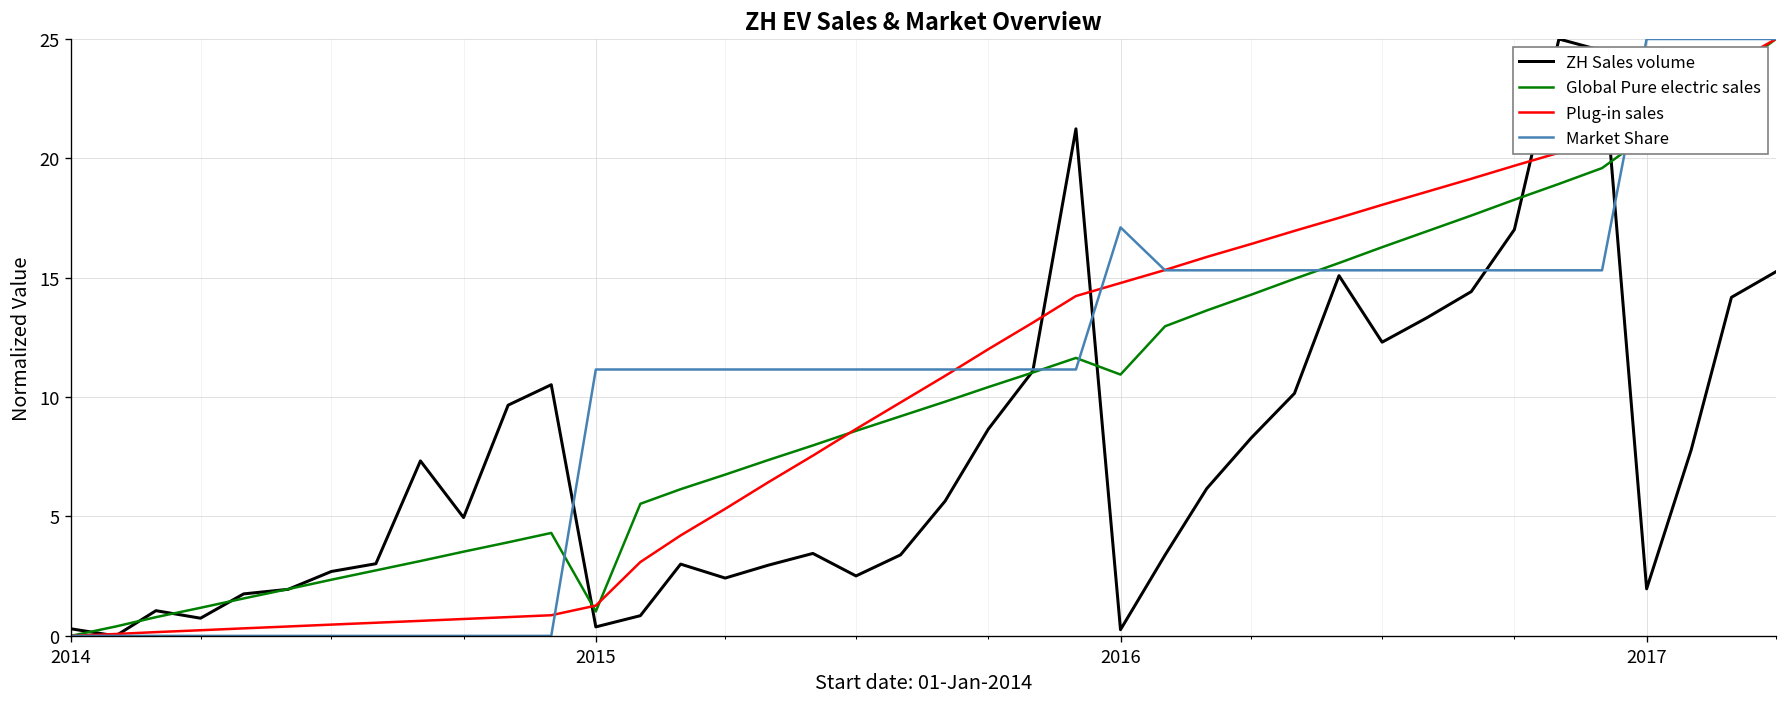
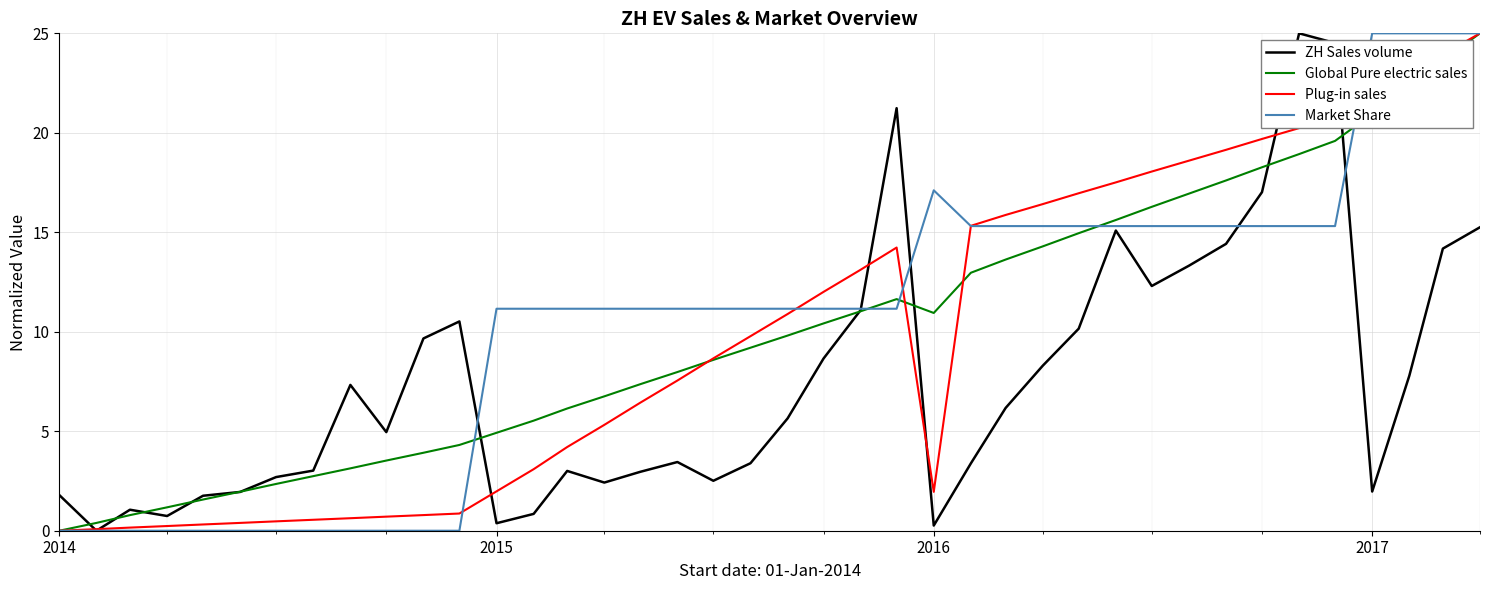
  {
    "ZH Sales volume": {
-     "2014": 0.3,
+     "2014": 1.8,
      "2015": 0.4,
      "2016": 0.3,
      "2017": 2.0
    },
    "Global Pure electric sales": {
-     "2015": 1.0,
+     "2015": 4.9,
      "2016": 10.9
    },
    "Plug-in sales": {
-     "2015": 1.3,
-     "2016": 14.8
+     "2015": 2.0,
+     "2016": 2.0
    },
    "Market Share": {
      "2015": 11.2,
      "2016": 17.1,
      "2017": 25.0
    }
  }
